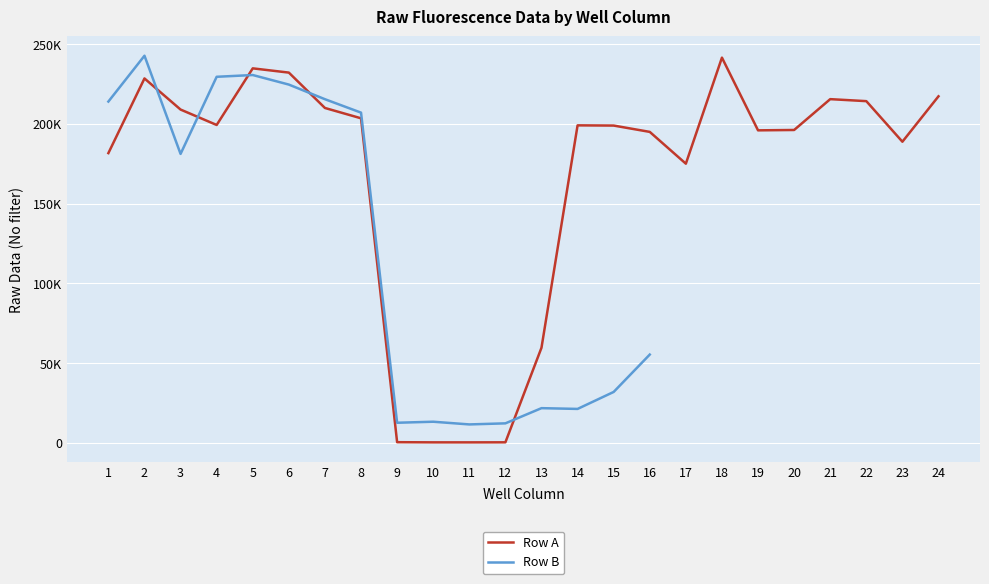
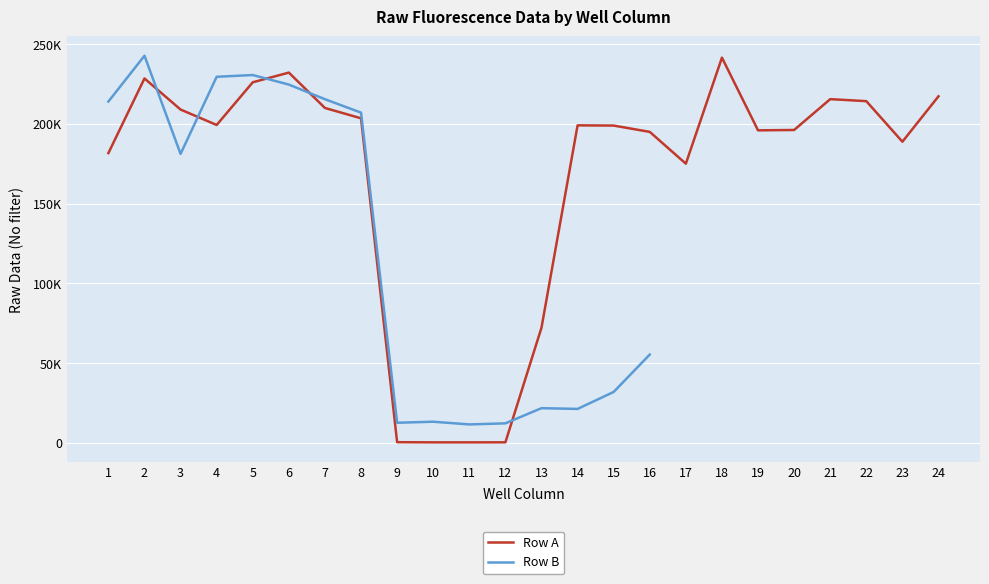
  {
    "Row A": {
      "1": 182000,
      "2": 229000,
      "3": 209000,
      "4": 199000,
-     "5": 235000,
+     "5": 226000,
      "6": 232000,
      "7": 210000,
      "8": 204000,
      "9": 0,
      "10": 0,
      "11": 0,
      "12": 0,
-     "13": 60000,
+     "13": 72000,
      "14": 199000,
      "15": 199000,
      "16": 195000,
      "17": 175000,
      "18": 242000,
      "19": 196000,
      "20": 196000,
      "21": 216000,
      "22": 214000,
      "23": 189000,
      "24": 217000
    },
    "Row B": {
      "1": 214000,
      "2": 243000,
      "3": 181000,
      "4": 230000,
      "5": 231000,
      "6": 225000,
      "7": 216000,
      "8": 207000,
      "9": 13000,
      "10": 13000,
      "11": 11000,
      "12": 12000,
      "13": 22000,
      "14": 21000,
      "15": 32000,
      "16": 55000
    }
  }
